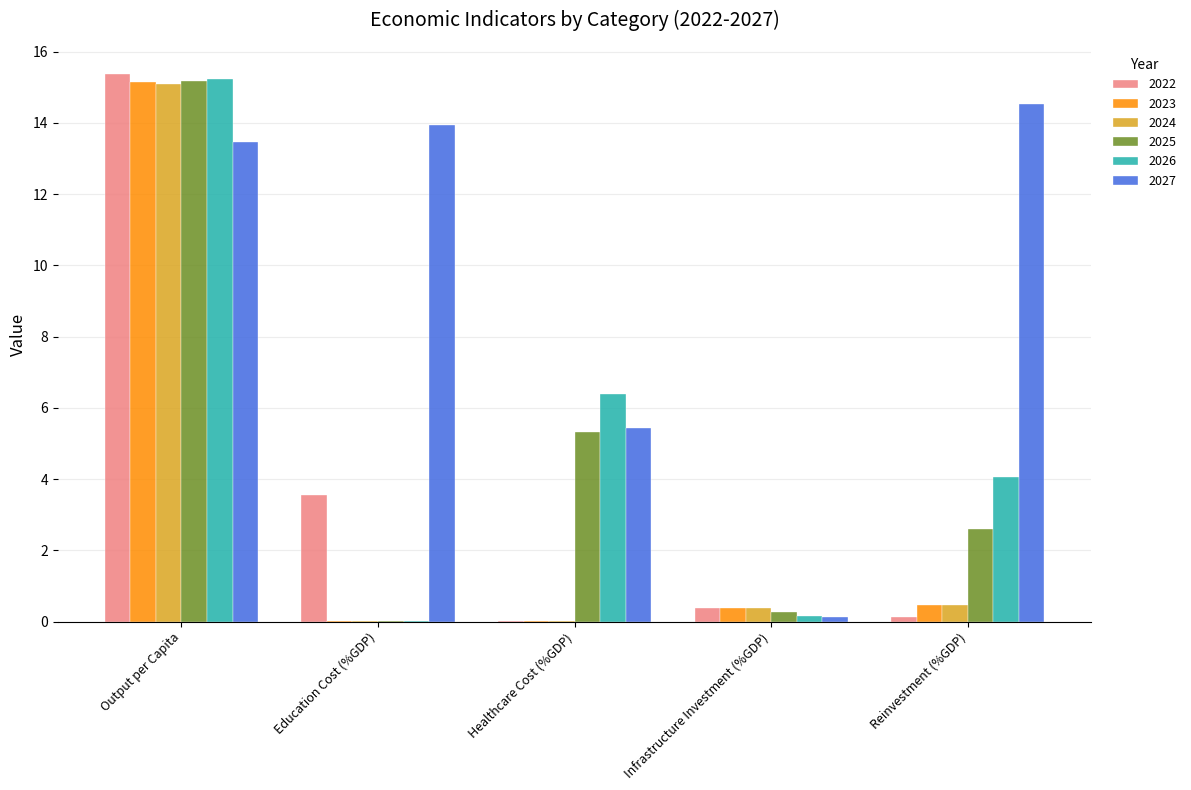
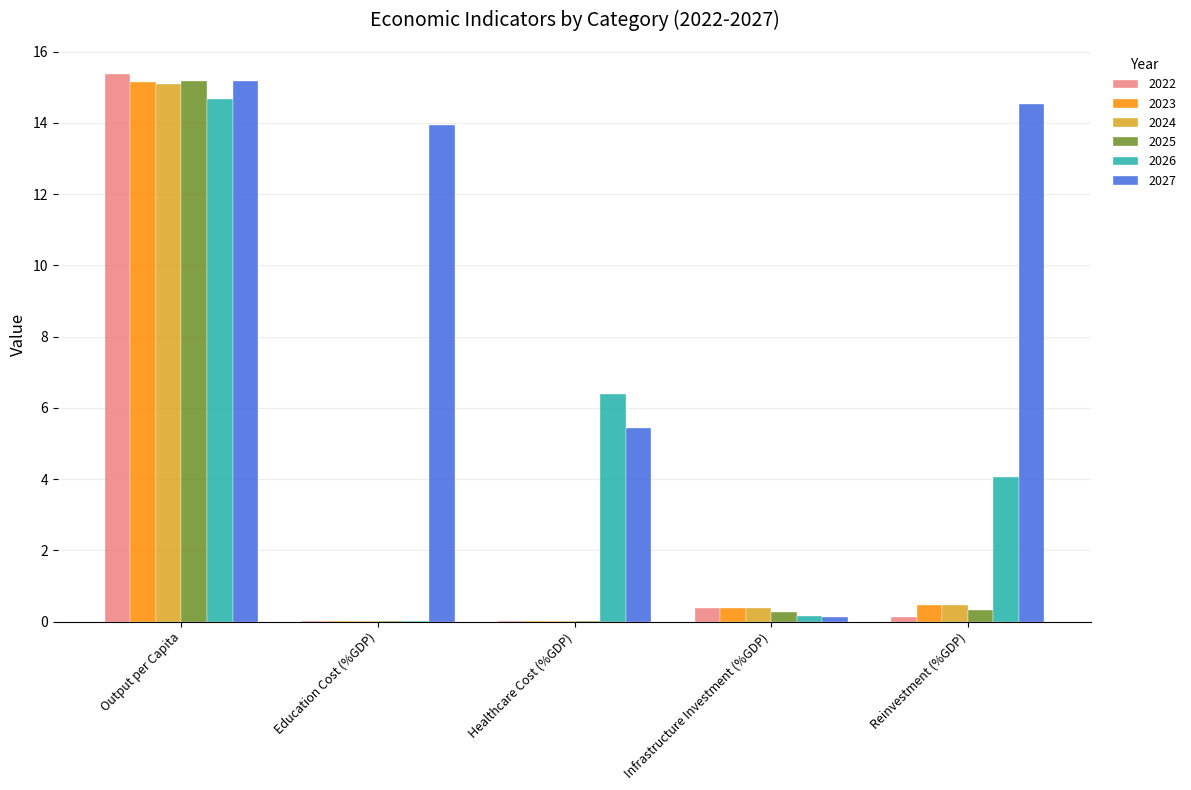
  {
    "2022": {
      "Output per Capita": 15.4,
-     "Education Cost (%GDP)": 3.6,
+     "Education Cost (%GDP)": 0.0,
      "Infrastructure Investment (%GDP)": 0.4,
      "Reinvestment (%GDP)": 0.1
    },
    "2025": {
      "Output per Capita": 15.2,
-     "Healthcare Cost (%GDP)": 5.3,
+     "Healthcare Cost (%GDP)": 0.0,
      "Infrastructure Investment (%GDP)": 0.3,
-     "Reinvestment (%GDP)": 2.6
+     "Reinvestment (%GDP)": 0.3
    },
    "2026": {
-     "Output per Capita": 15.2,
+     "Output per Capita": 14.7,
      "Healthcare Cost (%GDP)": 6.4,
      "Infrastructure Investment (%GDP)": 0.2,
      "Reinvestment (%GDP)": 4.1
    },
    "2027": {
-     "Output per Capita": 13.5,
+     "Output per Capita": 15.2,
      "Education Cost (%GDP)": 13.9,
      "Healthcare Cost (%GDP)": 5.4,
      "Infrastructure Investment (%GDP)": 0.1,
      "Reinvestment (%GDP)": 14.5
    }
  }
